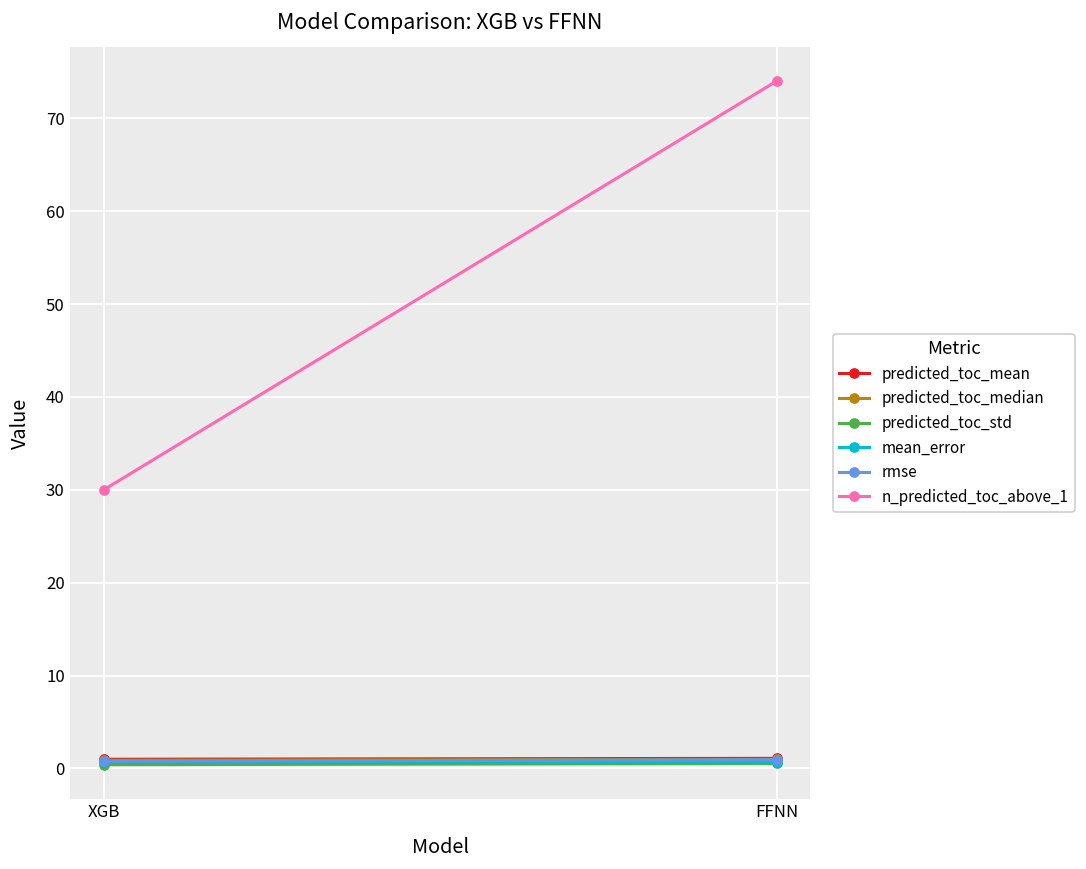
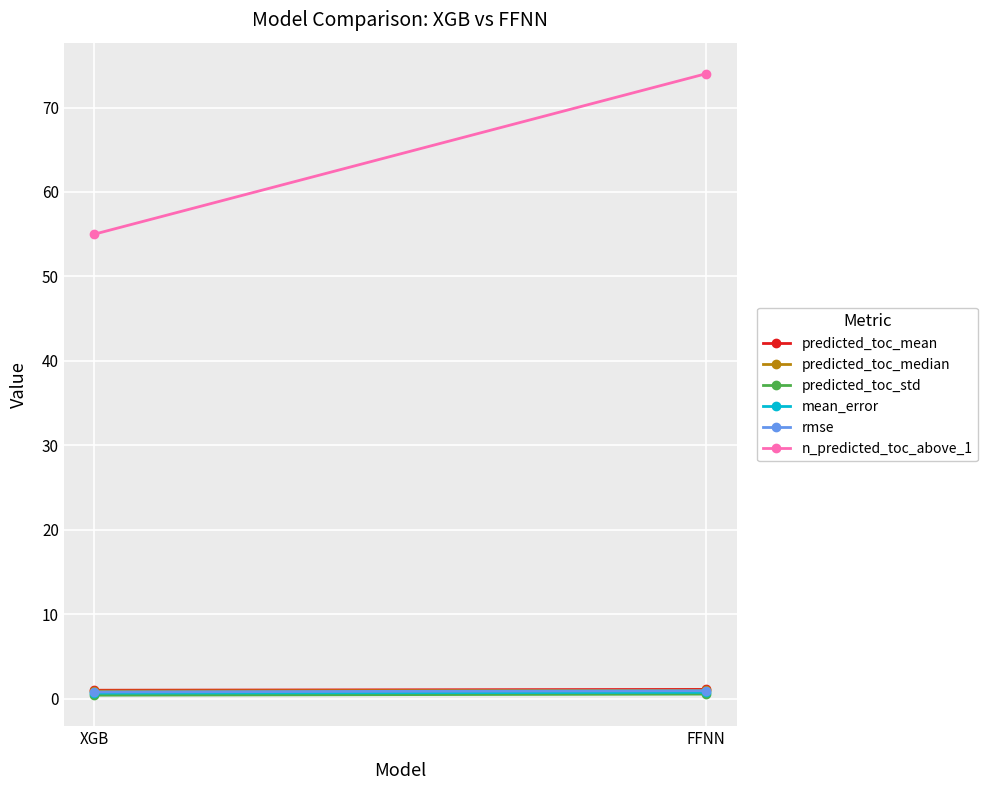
  {
    "n_predicted_toc_above_1": {
-     "XGB": 30,
+     "XGB": 55,
      "FFNN": 74
    }
  }
